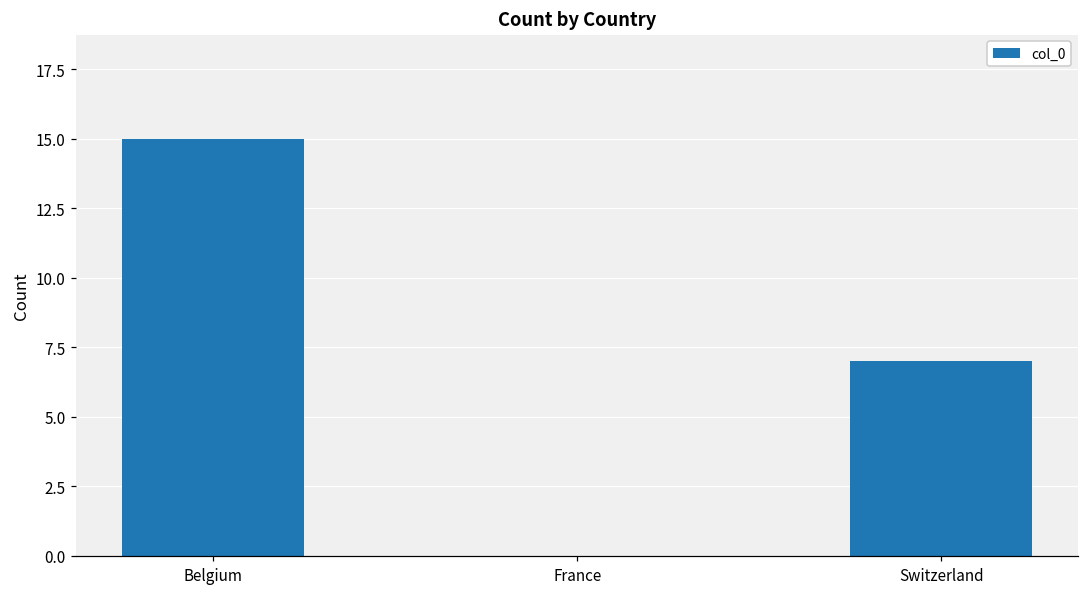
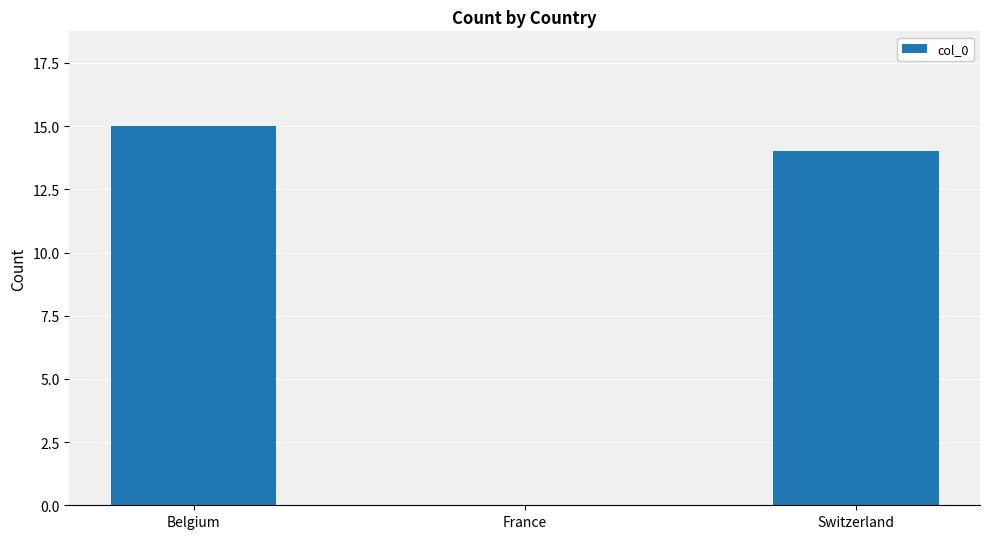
  {
    "Belgium": 15,
    "France": 0,
-   "Switzerland": 7
+   "Switzerland": 14
  }
